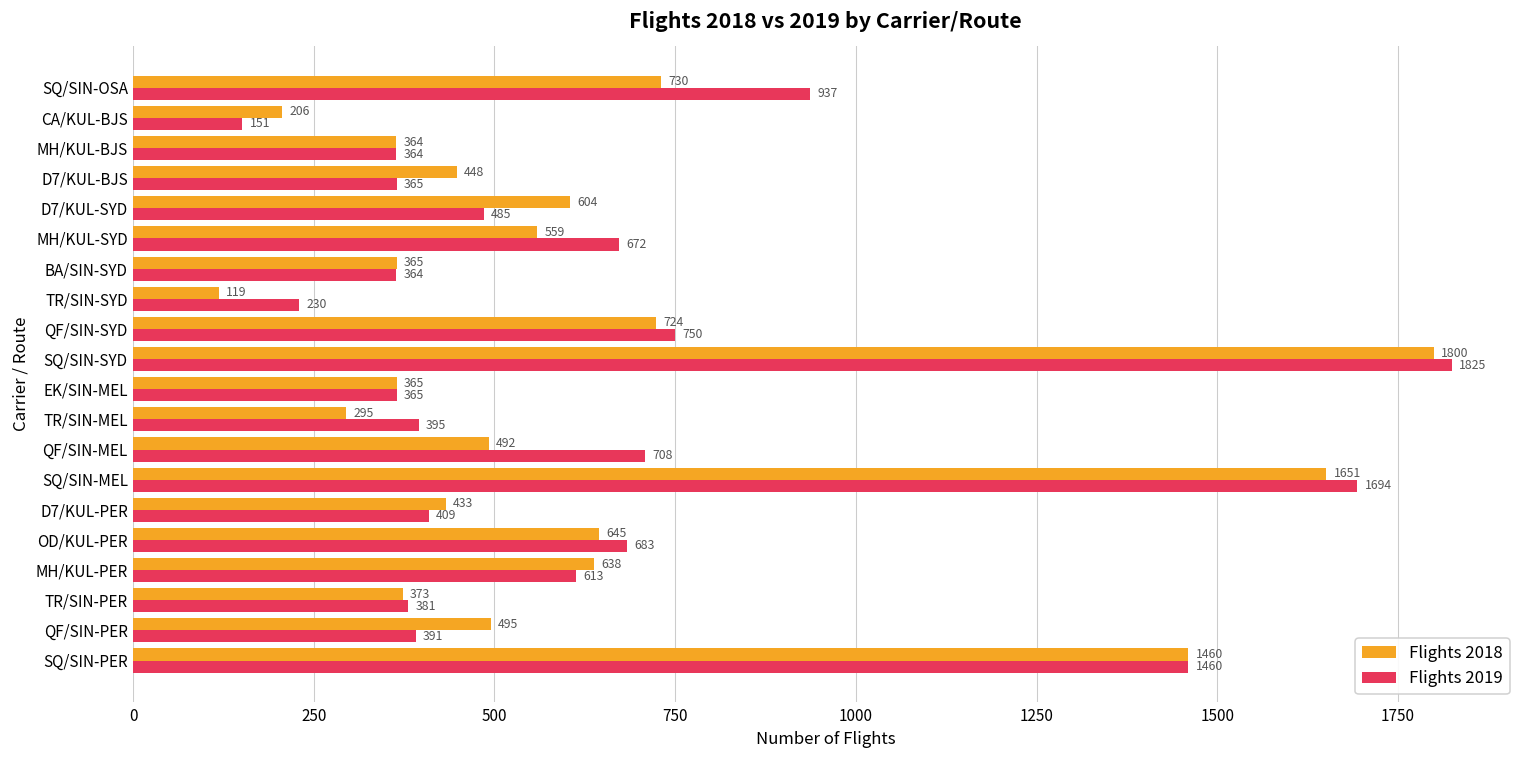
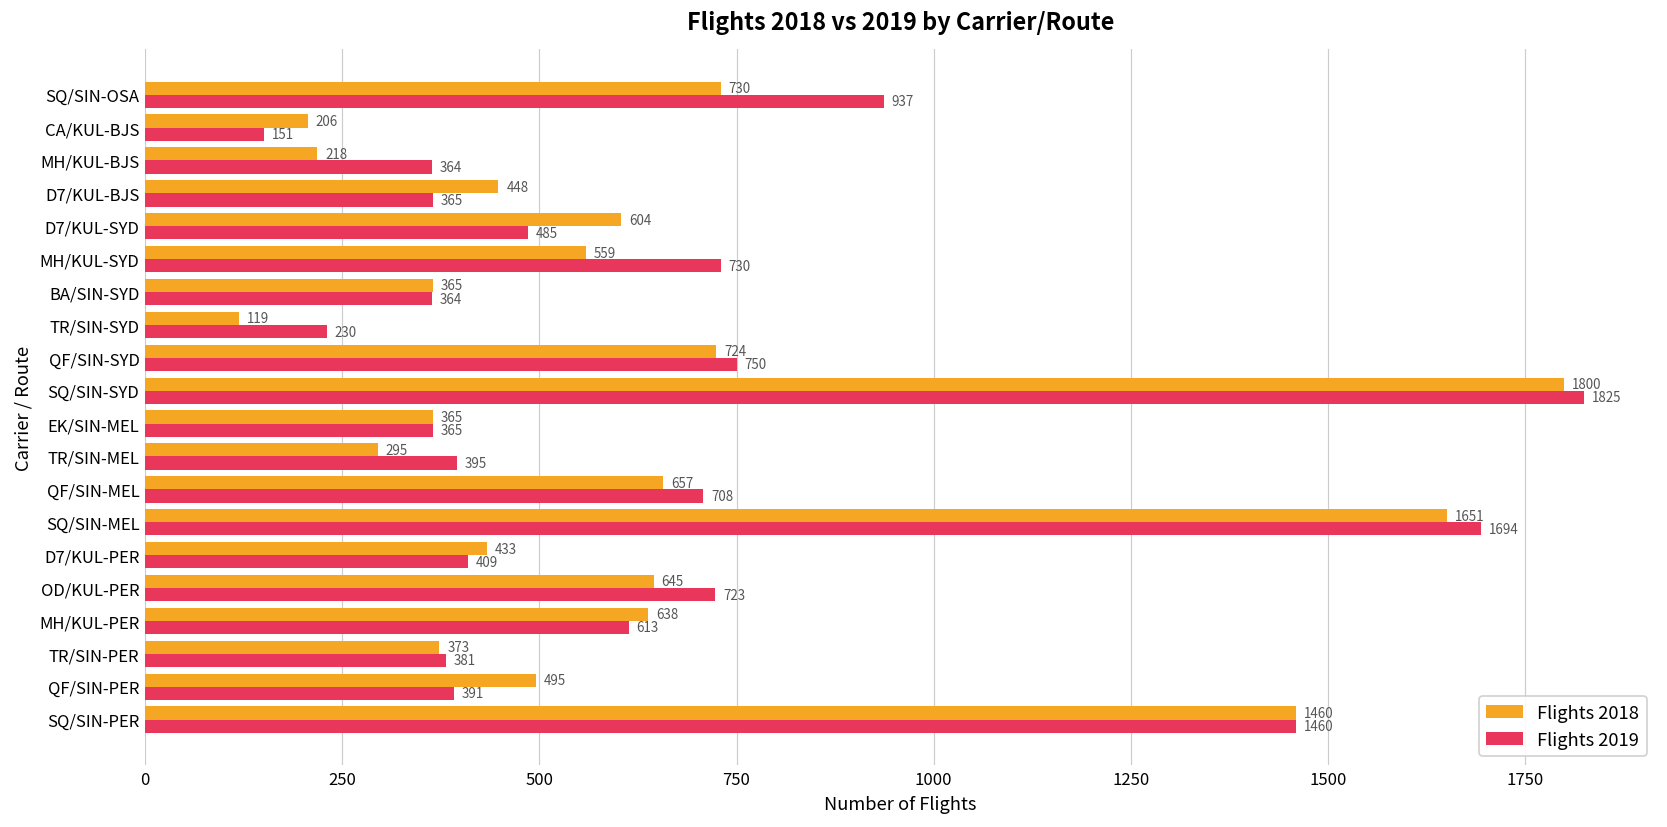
  {
    "Flights 2018": {
      "SQ/SIN-OSA": 730,
      "CA/KUL-BJS": 206,
-     "MH/KUL-BJS": 364,
+     "MH/KUL-BJS": 218,
      "D7/KUL-BJS": 448,
      "D7/KUL-SYD": 604,
      "MH/KUL-SYD": 559,
      "BA/SIN-SYD": 365,
      "TR/SIN-SYD": 119,
      "QF/SIN-SYD": 724,
      "SQ/SIN-SYD": 1800,
      "EK/SIN-MEL": 365,
      "TR/SIN-MEL": 295,
-     "QF/SIN-MEL": 492,
+     "QF/SIN-MEL": 657,
      "SQ/SIN-MEL": 1651,
      "D7/KUL-PER": 433,
      "OD/KUL-PER": 645,
      "MH/KUL-PER": 638,
      "TR/SIN-PER": 373,
      "QF/SIN-PER": 495,
      "SQ/SIN-PER": 1460
    },
    "Flights 2019": {
      "SQ/SIN-OSA": 937,
      "CA/KUL-BJS": 151,
      "MH/KUL-BJS": 364,
      "D7/KUL-BJS": 365,
      "D7/KUL-SYD": 485,
-     "MH/KUL-SYD": 672,
+     "MH/KUL-SYD": 730,
      "BA/SIN-SYD": 364,
      "TR/SIN-SYD": 230,
      "QF/SIN-SYD": 750,
      "SQ/SIN-SYD": 1825,
      "EK/SIN-MEL": 365,
      "TR/SIN-MEL": 395,
      "QF/SIN-MEL": 708,
      "SQ/SIN-MEL": 1694,
      "D7/KUL-PER": 409,
-     "OD/KUL-PER": 683,
+     "OD/KUL-PER": 723,
      "MH/KUL-PER": 613,
      "TR/SIN-PER": 381,
      "QF/SIN-PER": 391,
      "SQ/SIN-PER": 1460
    }
  }
